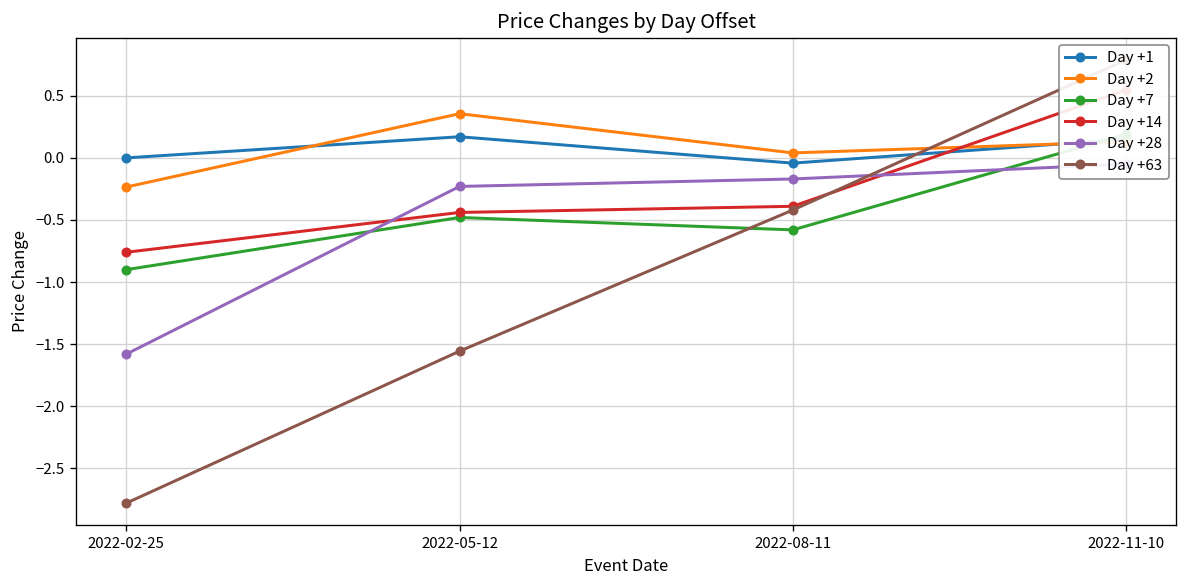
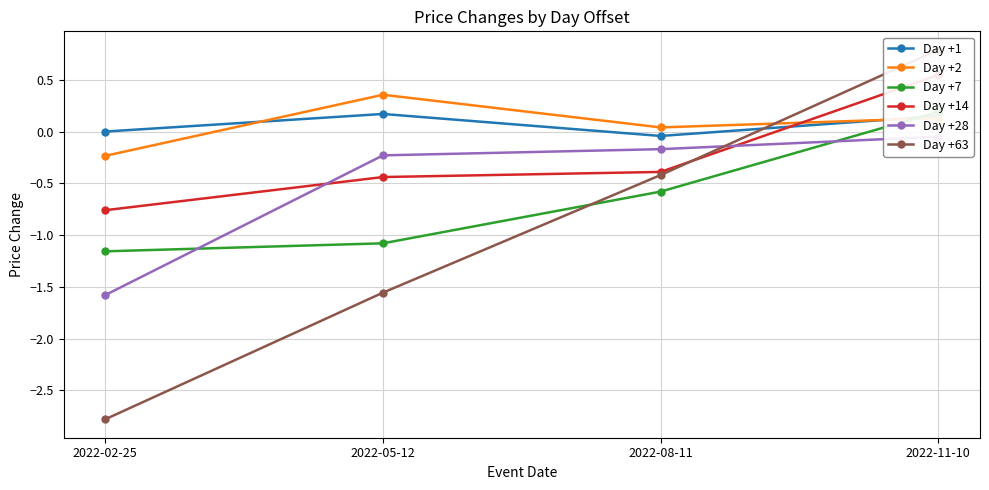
  {
    "Day +1": {
      "2022-02-25": 0.00,
      "2022-05-12": 0.17,
      "2022-08-11": -0.04
    },
    "Day +2": {
      "2022-02-25": -0.23,
      "2022-05-12": 0.36,
      "2022-08-11": 0.04
    },
    "Day +7": {
-     "2022-02-25": -0.90,
-     "2022-05-12": -0.48,
+     "2022-02-25": -1.16,
+     "2022-05-12": -1.08,
      "2022-08-11": -0.58
    },
    "Day +14": {
      "2022-02-25": -0.76,
      "2022-05-12": -0.44,
      "2022-08-11": -0.39
    },
    "Day +28": {
      "2022-02-25": -1.58,
      "2022-05-12": -0.23,
      "2022-08-11": -0.17
    },
    "Day +63": {
      "2022-02-25": -2.78,
      "2022-05-12": -1.56,
      "2022-08-11": -0.42
    }
  }
